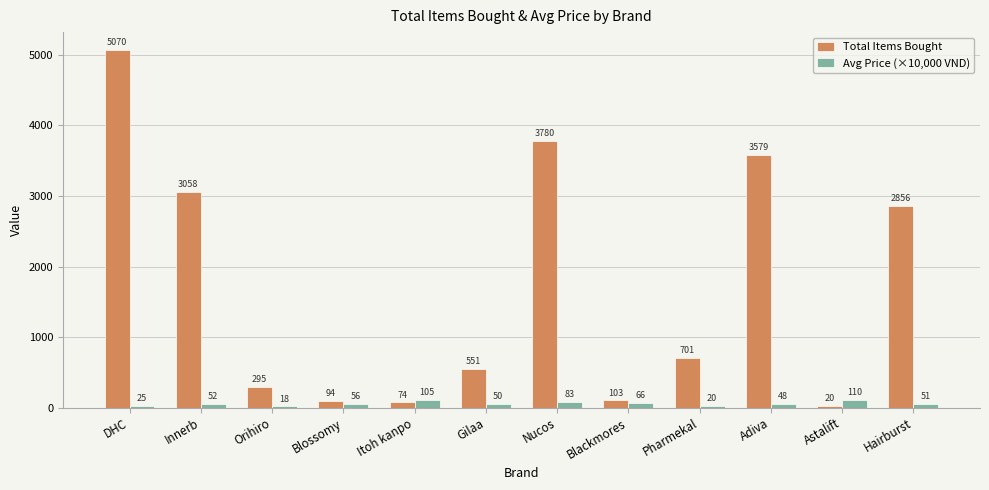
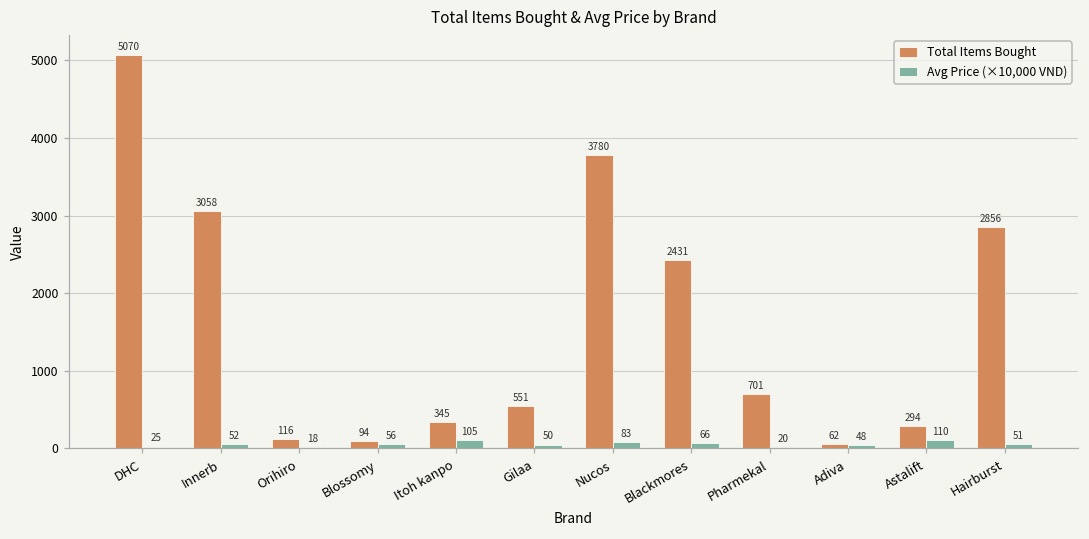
  {
    "Total Items Bought": {
      "DHC": 5070,
      "Innerb": 3058,
-     "Orihiro": 295,
+     "Orihiro": 116,
      "Blossomy": 94,
-     "Itoh kanpo": 74,
+     "Itoh kanpo": 345,
      "Gilaa": 551,
      "Nucos": 3780,
-     "Blackmores": 103,
+     "Blackmores": 2431,
      "Pharmekal": 701,
-     "Adiva": 3579,
-     "Astalift": 20,
+     "Adiva": 62,
+     "Astalift": 294,
      "Hairburst": 2856
    },
    "Avg Price (×10,000 VND)": {
      "DHC": 25,
      "Innerb": 52,
      "Orihiro": 18,
      "Blossomy": 56,
      "Itoh kanpo": 105,
      "Gilaa": 50,
      "Nucos": 83,
      "Blackmores": 66,
      "Pharmekal": 20,
      "Adiva": 48,
      "Astalift": 110,
      "Hairburst": 51
    }
  }
